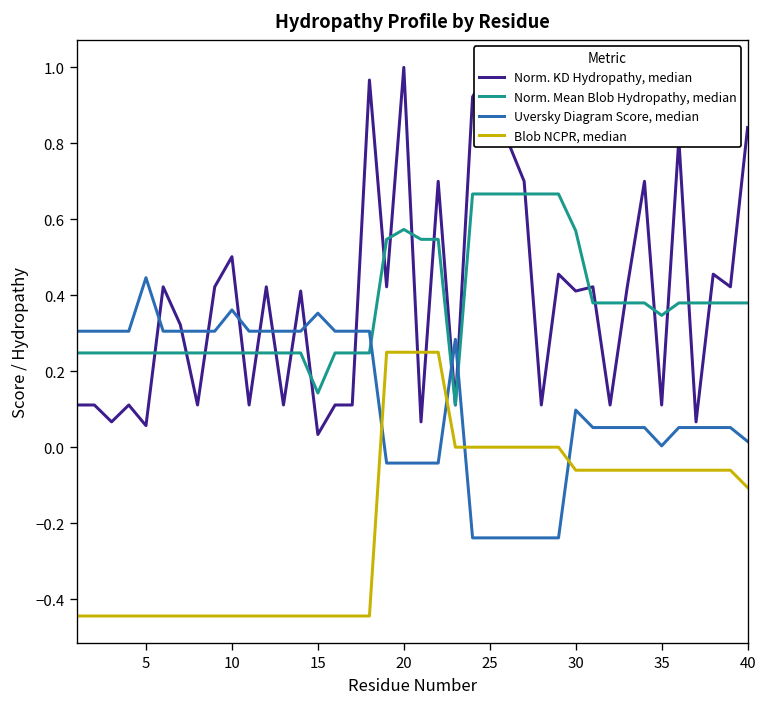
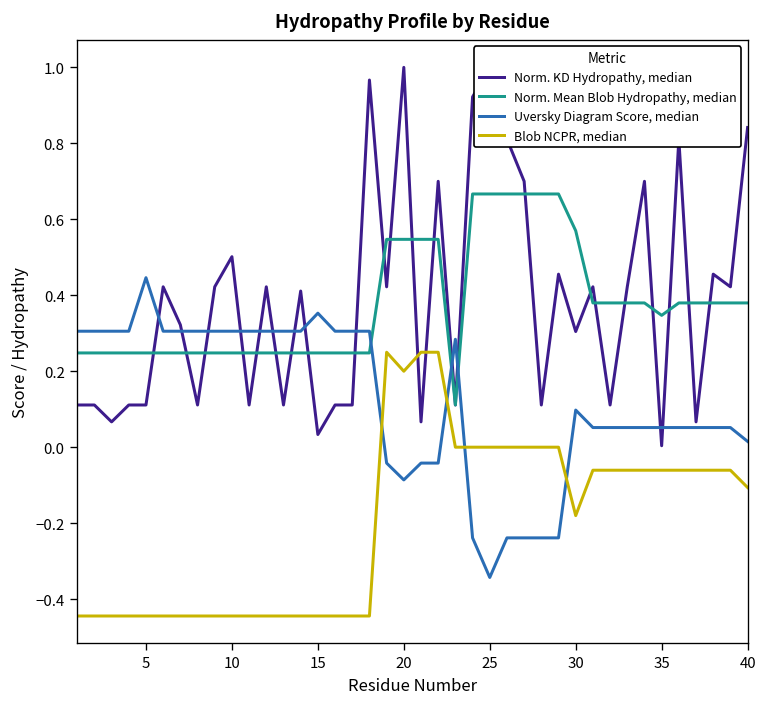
  {
    "Norm. KD Hydropathy, median": {
-     "5": 0.06,
+     "5": 0.11,
      "10": 0.50,
      "15": 0.03,
      "20": 1.00,
-     "30": 0.41,
-     "35": 0.11,
+     "30": 0.30,
+     "35": 0.00,
      "40": 0.84
    },
    "Norm. Mean Blob Hydropathy, median": {
      "5": 0.25,
      "10": 0.25,
-     "15": 0.14,
-     "20": 0.57,
+     "15": 0.25,
+     "20": 0.55,
      "25": 0.67,
      "30": 0.57,
      "35": 0.35,
      "40": 0.38
    },
    "Uversky Diagram Score, median": {
      "5": 0.45,
-     "10": 0.36,
+     "10": 0.31,
      "15": 0.35,
-     "20": -0.04,
-     "25": -0.24,
+     "20": -0.09,
+     "25": -0.34,
      "30": 0.10,
-     "35": 0.00,
+     "35": 0.05,
      "40": 0.02
    },
    "Blob NCPR, median": {
      "5": -0.44,
      "10": -0.44,
      "15": -0.44,
-     "20": 0.25,
+     "20": 0.20,
      "25": 0.00,
-     "30": -0.06,
+     "30": -0.18,
      "35": -0.06,
      "40": -0.11
    }
  }
